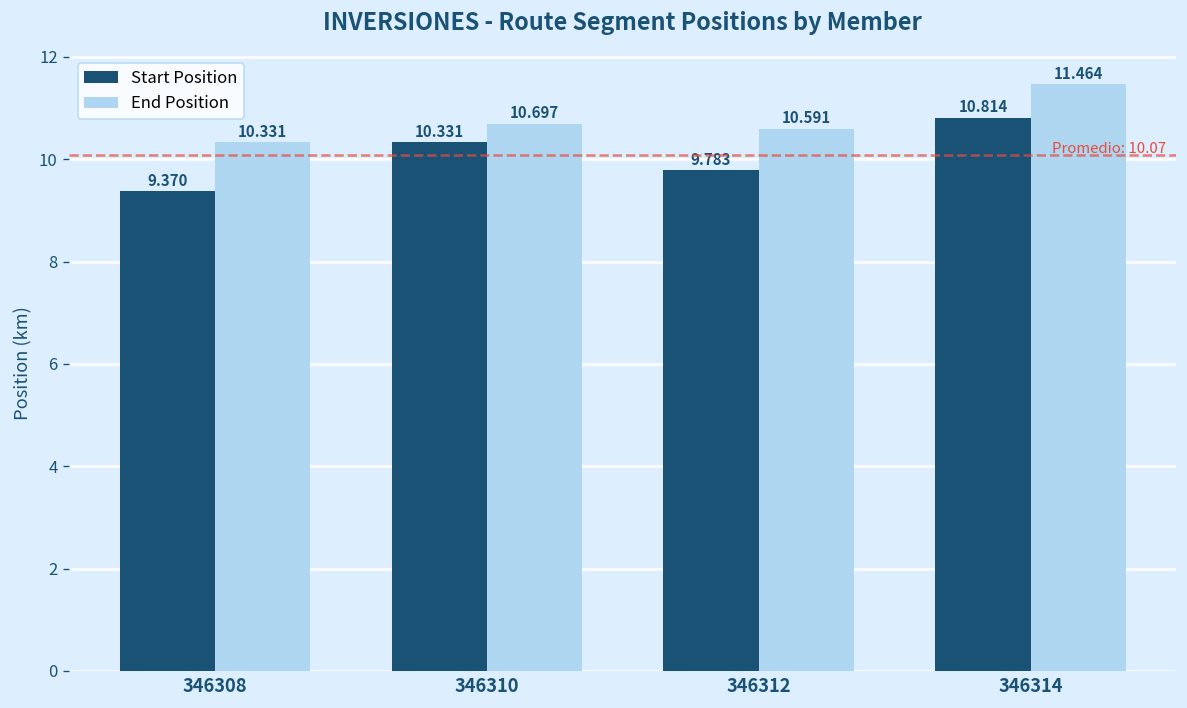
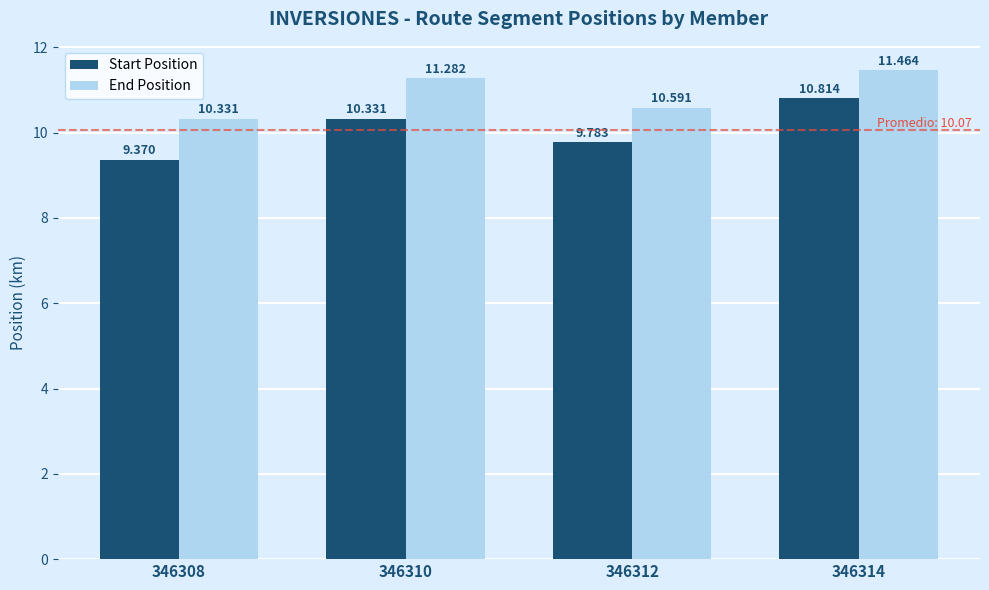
  {
    "Start Position": {
      "346308": 9.370,
      "346310": 10.331,
      "346312": 9.783,
      "346314": 10.814
    },
    "End Position": {
      "346308": 10.331,
-     "346310": 10.697,
+     "346310": 11.282,
      "346312": 10.591,
      "346314": 11.464
    }
  }
